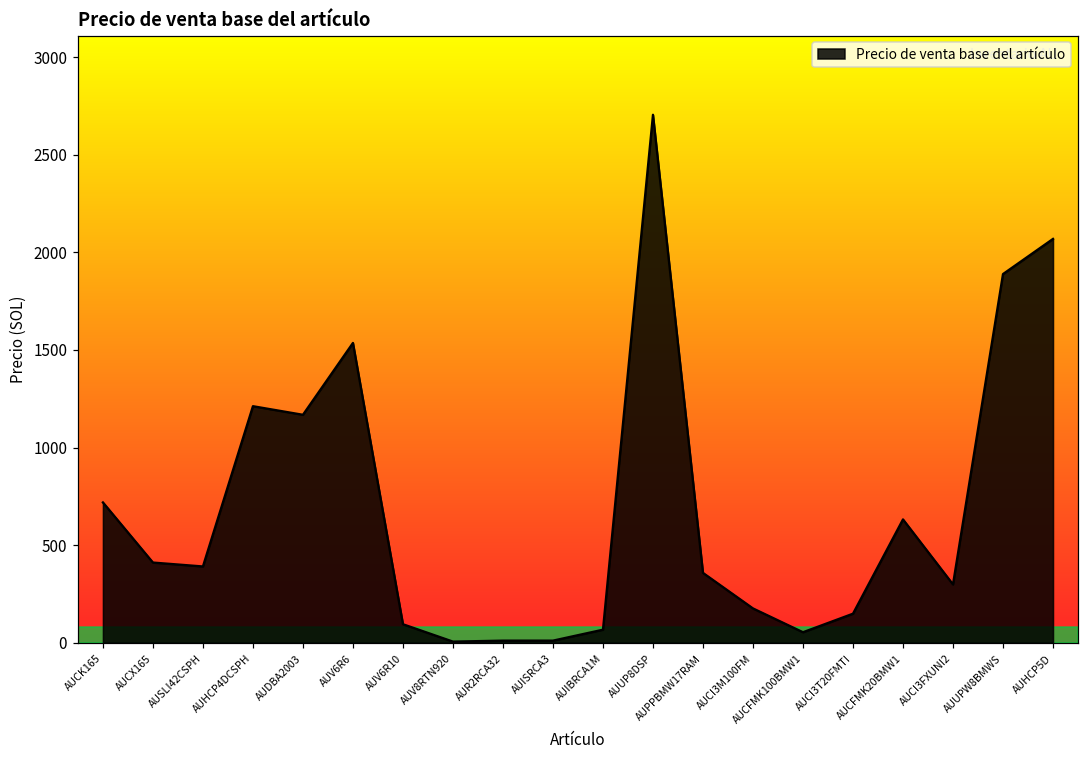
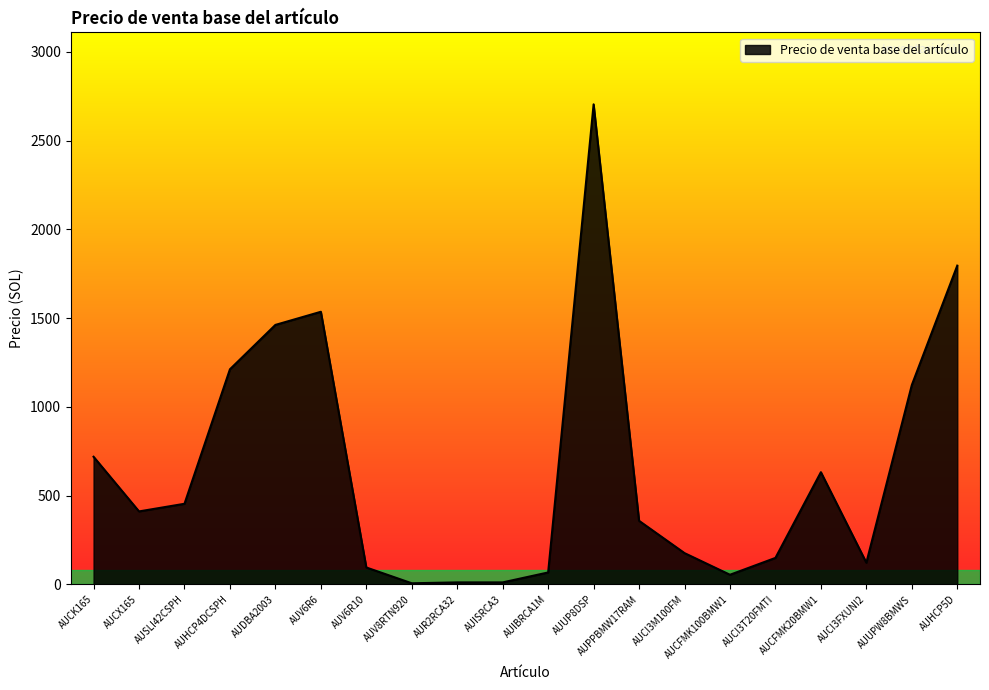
  {
    "AUCK165": 720,
    "AUCX165": 410,
-   "AUSLI42CSPH": 390,
+   "AUSLI42CSPH": 450,
    "AUHCP4DCSPH": 1210,
-   "AUDBA2003": 1170,
+   "AUDBA2003": 1460,
    "AUV6R6": 1540,
    "AUV6R10": 100,
    "AUUP8DSP": 2710,
    "AUPPBMW17RAM": 360,
    "AUCI3M100FM": 180,
    "AUCI3T20FMTI": 150,
    "AUCFMK20BMW1": 630,
-   "AUCI3FXUNI2": 300,
-   "AUUPW8BMWS": 1890,
-   "AUHCP5D": 2070
+   "AUCI3FXUNI2": 120,
+   "AUUPW8BMWS": 1120,
+   "AUHCP5D": 1800
  }
